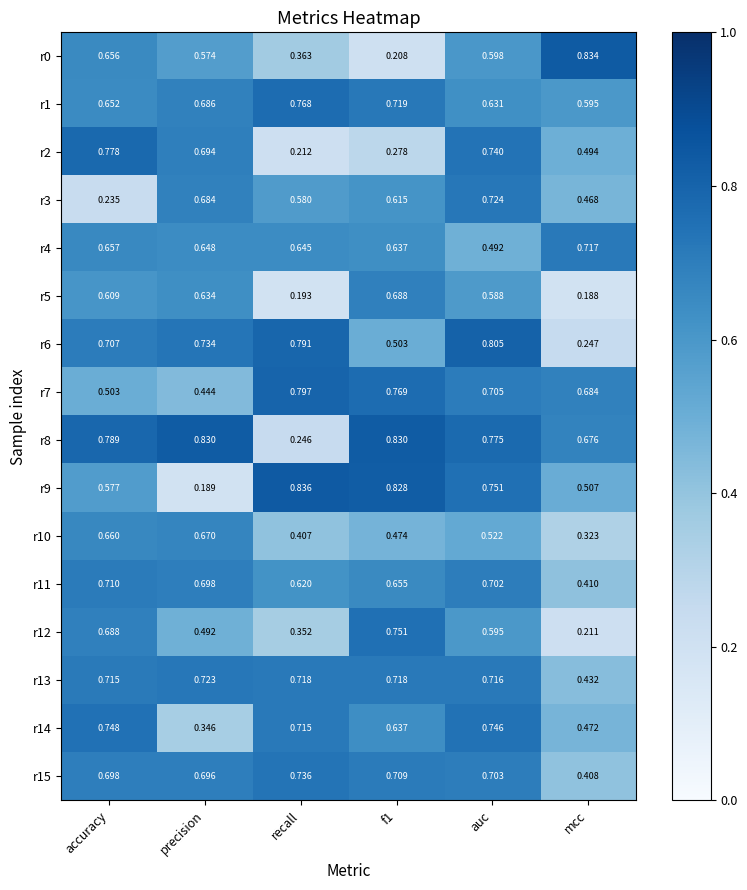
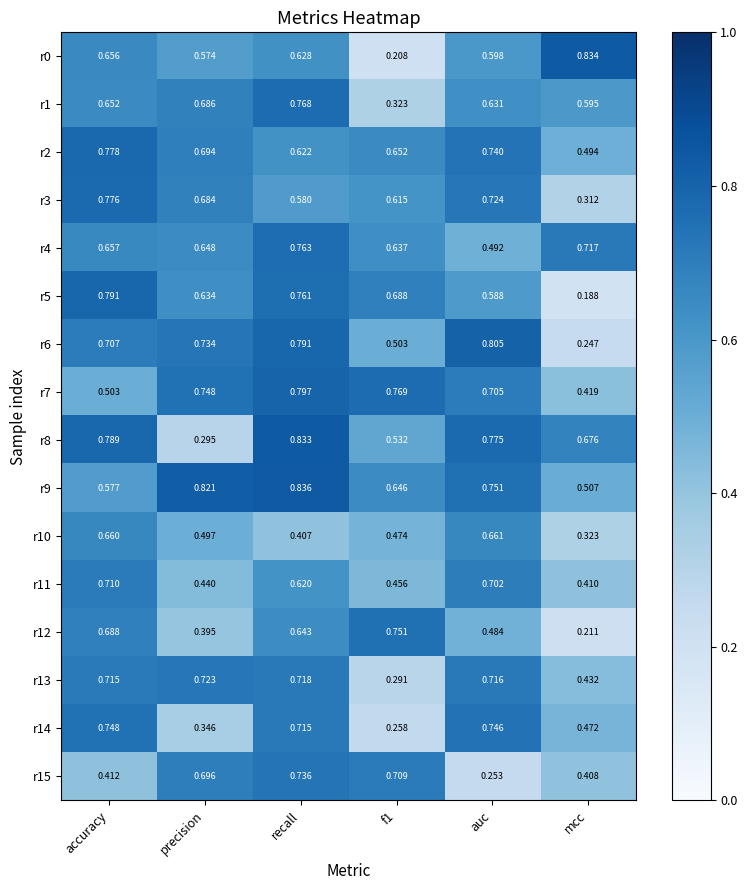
  {
    "r0": {
      "accuracy": 0.656,
      "precision": 0.574,
-     "recall": 0.363,
+     "recall": 0.628,
      "f1": 0.208,
      "auc": 0.598,
      "mcc": 0.834
    },
    "r1": {
      "accuracy": 0.652,
      "precision": 0.686,
      "recall": 0.768,
-     "f1": 0.719,
+     "f1": 0.323,
      "auc": 0.631,
      "mcc": 0.595
    },
    "r2": {
      "accuracy": 0.778,
      "precision": 0.694,
-     "recall": 0.212,
-     "f1": 0.278,
+     "recall": 0.622,
+     "f1": 0.652,
      "auc": 0.740,
      "mcc": 0.494
    },
    "r3": {
-     "accuracy": 0.235,
+     "accuracy": 0.776,
      "precision": 0.684,
      "recall": 0.580,
      "f1": 0.615,
      "auc": 0.724,
-     "mcc": 0.468
+     "mcc": 0.312
    },
    "r4": {
      "accuracy": 0.657,
      "precision": 0.648,
-     "recall": 0.645,
+     "recall": 0.763,
      "f1": 0.637,
      "auc": 0.492,
      "mcc": 0.717
    },
    "r5": {
-     "accuracy": 0.609,
+     "accuracy": 0.791,
      "precision": 0.634,
-     "recall": 0.193,
+     "recall": 0.761,
      "f1": 0.688,
      "auc": 0.588,
      "mcc": 0.188
    },
    "r6": {
      "accuracy": 0.707,
      "precision": 0.734,
      "recall": 0.791,
      "f1": 0.503,
      "auc": 0.805,
      "mcc": 0.247
    },
    "r7": {
      "accuracy": 0.503,
-     "precision": 0.444,
+     "precision": 0.748,
      "recall": 0.797,
      "f1": 0.769,
      "auc": 0.705,
-     "mcc": 0.684
+     "mcc": 0.419
    },
    "r8": {
      "accuracy": 0.789,
-     "precision": 0.830,
-     "recall": 0.246,
-     "f1": 0.830,
+     "precision": 0.295,
+     "recall": 0.833,
+     "f1": 0.532,
      "auc": 0.775,
      "mcc": 0.676
    },
    "r9": {
      "accuracy": 0.577,
-     "precision": 0.189,
+     "precision": 0.821,
      "recall": 0.836,
-     "f1": 0.828,
+     "f1": 0.646,
      "auc": 0.751,
      "mcc": 0.507
    },
    "r10": {
      "accuracy": 0.660,
-     "precision": 0.670,
+     "precision": 0.497,
      "recall": 0.407,
      "f1": 0.474,
-     "auc": 0.522,
+     "auc": 0.661,
      "mcc": 0.323
    },
    "r11": {
      "accuracy": 0.710,
-     "precision": 0.698,
+     "precision": 0.440,
      "recall": 0.620,
-     "f1": 0.655,
+     "f1": 0.456,
      "auc": 0.702,
      "mcc": 0.410
    },
    "r12": {
      "accuracy": 0.688,
-     "precision": 0.492,
-     "recall": 0.352,
+     "precision": 0.395,
+     "recall": 0.643,
      "f1": 0.751,
-     "auc": 0.595,
+     "auc": 0.484,
      "mcc": 0.211
    },
    "r13": {
      "accuracy": 0.715,
      "precision": 0.723,
      "recall": 0.718,
-     "f1": 0.718,
+     "f1": 0.291,
      "auc": 0.716,
      "mcc": 0.432
    },
    "r14": {
      "accuracy": 0.748,
      "precision": 0.346,
      "recall": 0.715,
-     "f1": 0.637,
+     "f1": 0.258,
      "auc": 0.746,
      "mcc": 0.472
    },
    "r15": {
-     "accuracy": 0.698,
+     "accuracy": 0.412,
      "precision": 0.696,
      "recall": 0.736,
      "f1": 0.709,
-     "auc": 0.703,
+     "auc": 0.253,
      "mcc": 0.408
    }
  }
